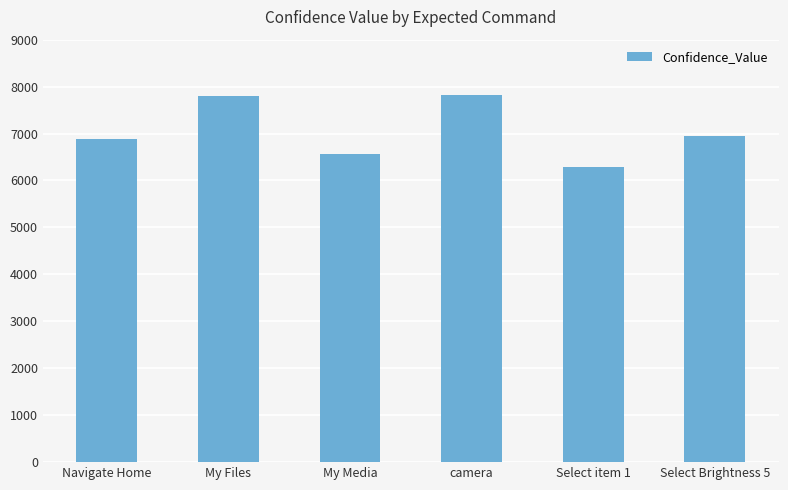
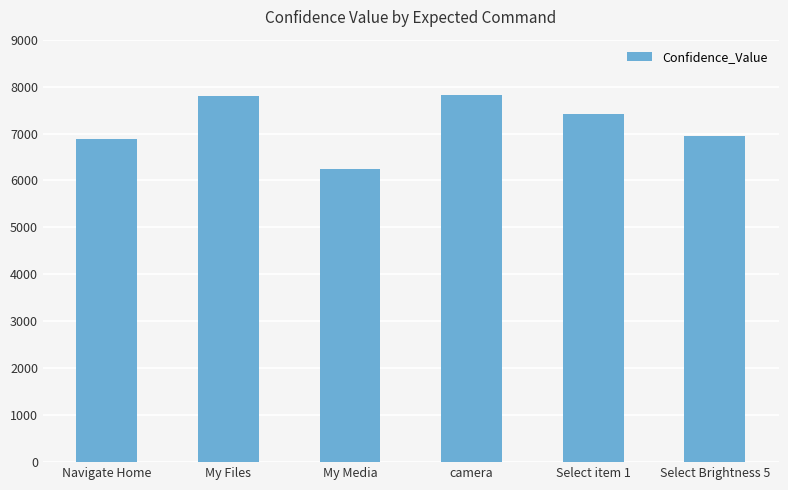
  {
    "Navigate Home": 6900,
    "My Files": 7800,
-   "My Media": 6600,
+   "My Media": 6200,
    "camera": 7800,
-   "Select item 1": 6300,
+   "Select item 1": 7400,
    "Select Brightness 5": 6900
  }
